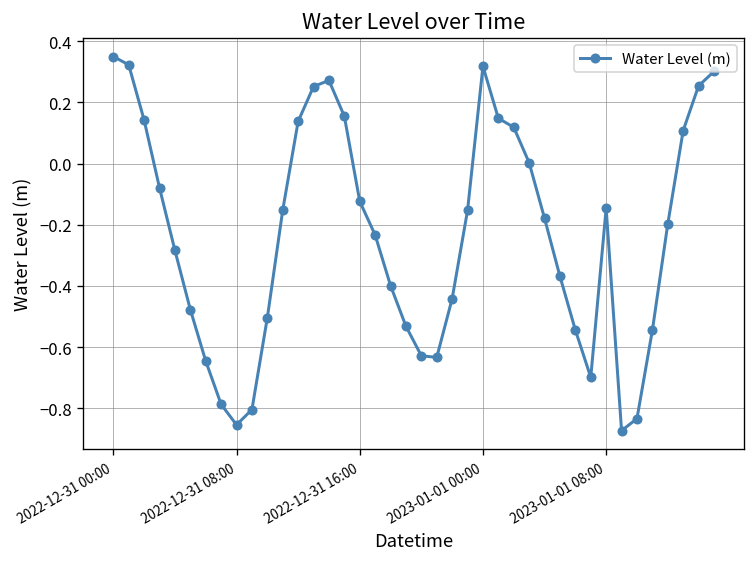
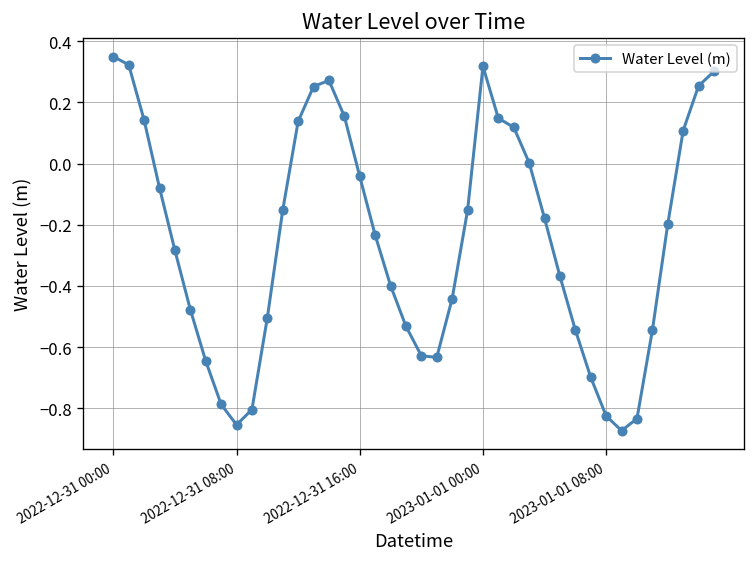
  {
    "2022-12-31 00:00": 0.35,
    "2022-12-31 08:00": -0.85,
-   "2022-12-31 16:00": -0.12,
+   "2022-12-31 16:00": -0.04,
    "2023-01-01 00:00": 0.32,
-   "2023-01-01 08:00": -0.15
+   "2023-01-01 08:00": -0.83
  }
